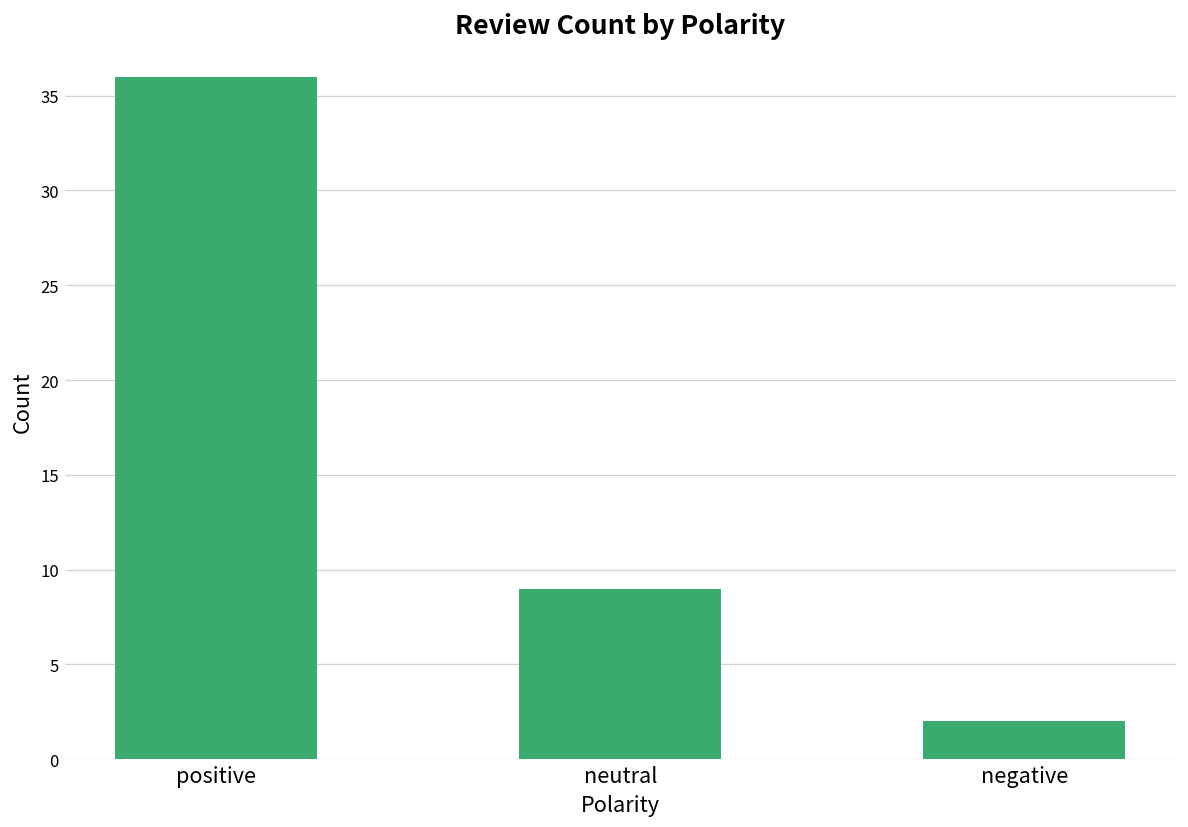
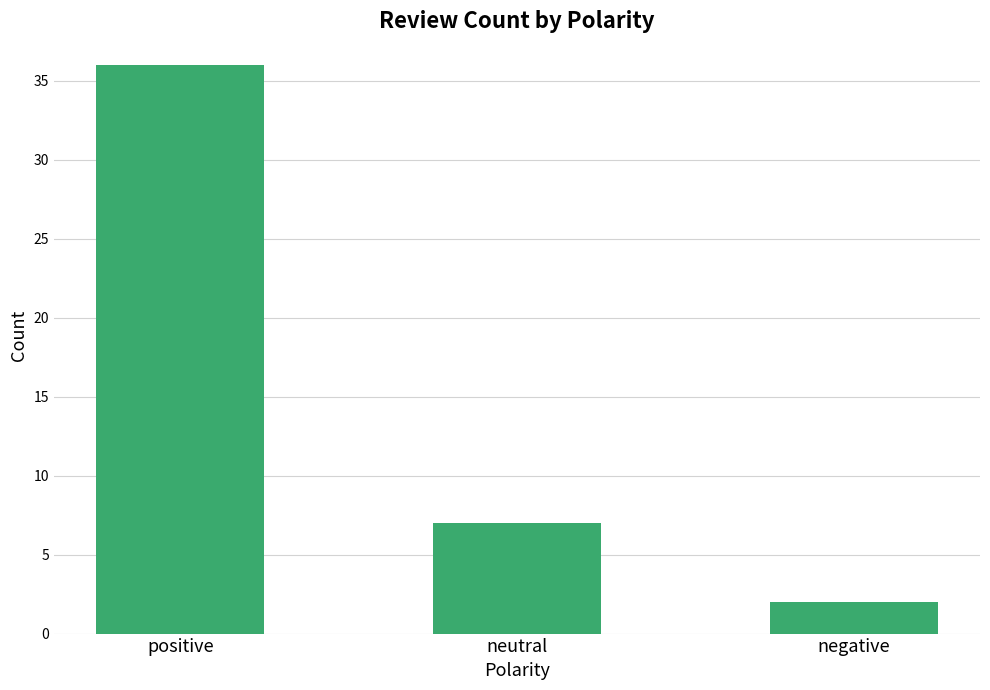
  {
    "positive": 36,
-   "neutral": 9,
+   "neutral": 7,
    "negative": 2
  }
